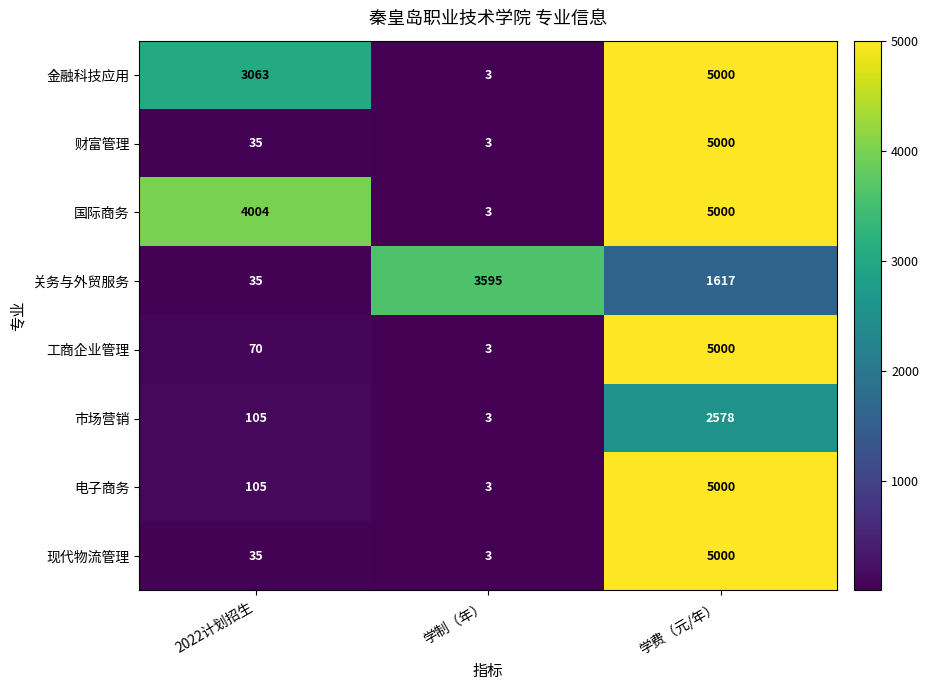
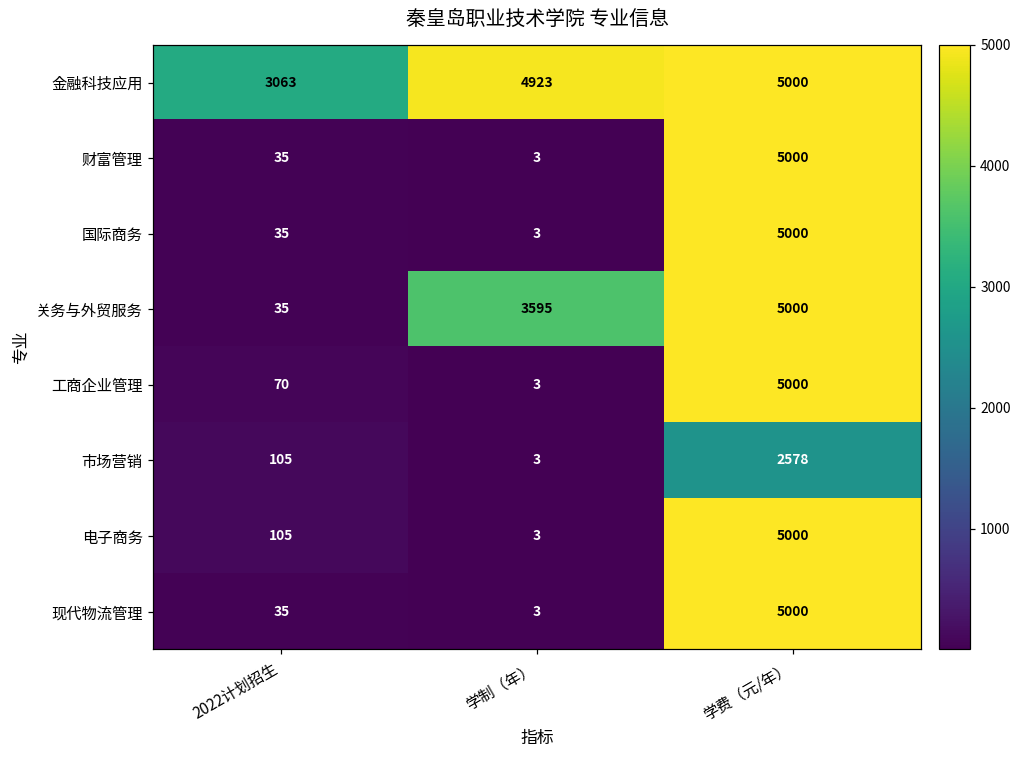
  {
    "金融科技应用": {
      "2022计划招生": 3063,
-     "学制（年）": 3,
+     "学制（年）": 4923,
      "学费（元/年）": 5000
    },
    "财富管理": {
      "2022计划招生": 35,
      "学制（年）": 3,
      "学费（元/年）": 5000
    },
    "国际商务": {
-     "2022计划招生": 4004,
+     "2022计划招生": 35,
      "学制（年）": 3,
      "学费（元/年）": 5000
    },
    "关务与外贸服务": {
      "2022计划招生": 35,
      "学制（年）": 3595,
-     "学费（元/年）": 1617
+     "学费（元/年）": 5000
    },
    "工商企业管理": {
      "2022计划招生": 70,
      "学制（年）": 3,
      "学费（元/年）": 5000
    },
    "市场营销": {
      "2022计划招生": 105,
      "学制（年）": 3,
      "学费（元/年）": 2578
    },
    "电子商务": {
      "2022计划招生": 105,
      "学制（年）": 3,
      "学费（元/年）": 5000
    },
    "现代物流管理": {
      "2022计划招生": 35,
      "学制（年）": 3,
      "学费（元/年）": 5000
    }
  }
